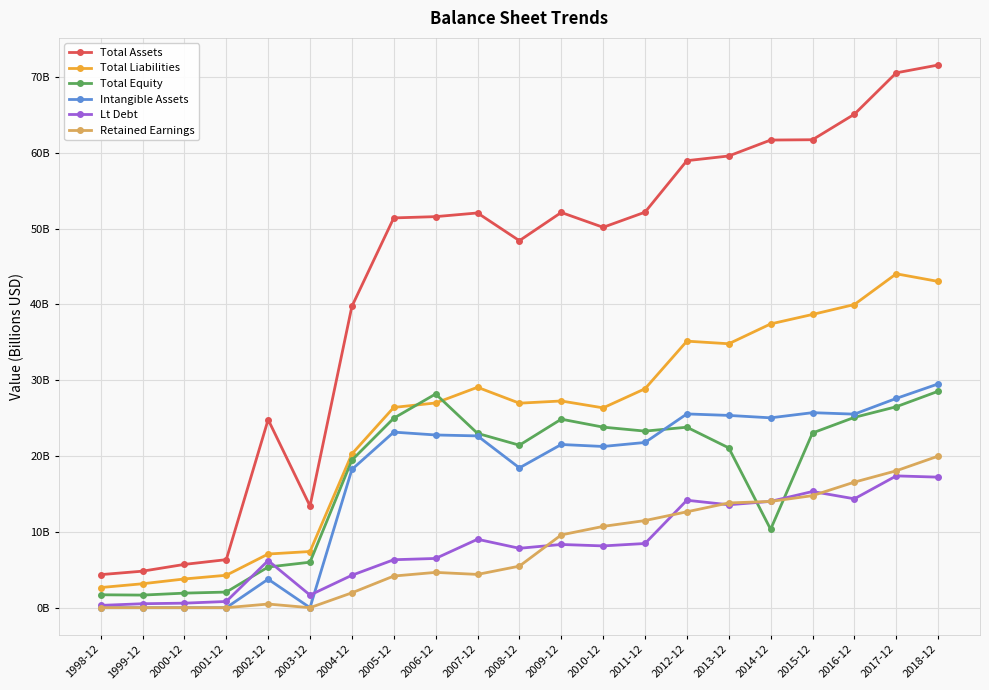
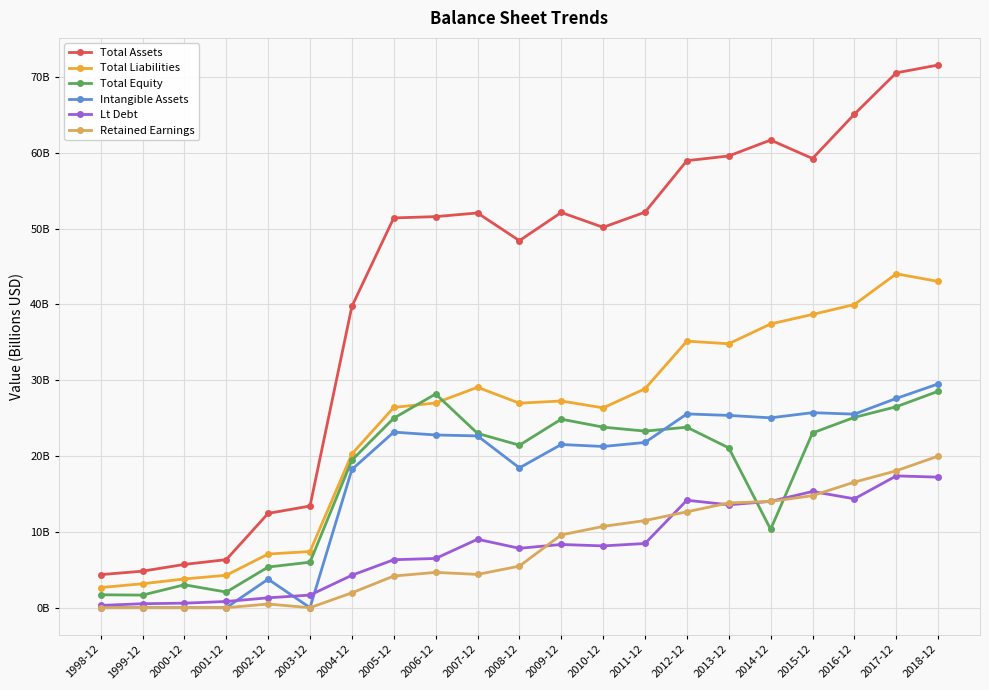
  {
    "Total Assets": {
      "1998-12": 4000000000,
      "1999-12": 5000000000,
      "2000-12": 6000000000,
      "2001-12": 6000000000,
-     "2002-12": 25000000000,
+     "2002-12": 12000000000,
      "2003-12": 13000000000,
      "2004-12": 40000000000,
      "2005-12": 51000000000,
      "2006-12": 52000000000,
      "2007-12": 52000000000,
      "2008-12": 48000000000,
      "2009-12": 52000000000,
      "2010-12": 50000000000,
      "2011-12": 52000000000,
      "2012-12": 59000000000,
      "2013-12": 60000000000,
      "2014-12": 62000000000,
-     "2015-12": 62000000000,
+     "2015-12": 59000000000,
      "2016-12": 65000000000,
      "2017-12": 71000000000,
      "2018-12": 72000000000
    },
    "Total Equity": {
      "1998-12": 2000000000,
      "1999-12": 2000000000,
-     "2000-12": 2000000000,
+     "2000-12": 3000000000,
      "2001-12": 2000000000,
      "2002-12": 5000000000,
      "2003-12": 6000000000,
      "2004-12": 19000000000,
      "2005-12": 25000000000,
      "2006-12": 28000000000,
      "2008-12": 21000000000,
      "2009-12": 25000000000,
      "2010-12": 24000000000,
      "2011-12": 23000000000,
      "2012-12": 24000000000,
      "2013-12": 21000000000,
      "2014-12": 10000000000,
      "2015-12": 23000000000,
      "2016-12": 25000000000,
      "2017-12": 27000000000,
      "2018-12": 29000000000
    },
    "Intangible Assets": {
      "2002-12": 4000000000,
      "2004-12": 18000000000,
      "2005-12": 23000000000,
      "2006-12": 23000000000,
      "2008-12": 18000000000,
      "2009-12": 22000000000,
      "2010-12": 21000000000,
      "2011-12": 22000000000,
      "2012-12": 26000000000,
      "2013-12": 25000000000,
      "2014-12": 25000000000,
      "2015-12": 26000000000,
      "2016-12": 26000000000,
      "2017-12": 28000000000,
      "2018-12": 30000000000
    },
    "Lt Debt": {
      "1999-12": 1000000000,
      "2000-12": 1000000000,
      "2001-12": 1000000000,
-     "2002-12": 6000000000,
+     "2002-12": 1000000000,
      "2003-12": 2000000000,
      "2004-12": 4000000000,
      "2005-12": 6000000000,
      "2006-12": 6000000000,
      "2007-12": 9000000000,
      "2008-12": 8000000000,
      "2009-12": 8000000000,
      "2010-12": 8000000000,
      "2011-12": 8000000000,
      "2012-12": 14000000000,
      "2015-12": 15000000000,
      "2016-12": 14000000000,
      "2017-12": 17000000000,
      "2018-12": 17000000000
    }
  }
